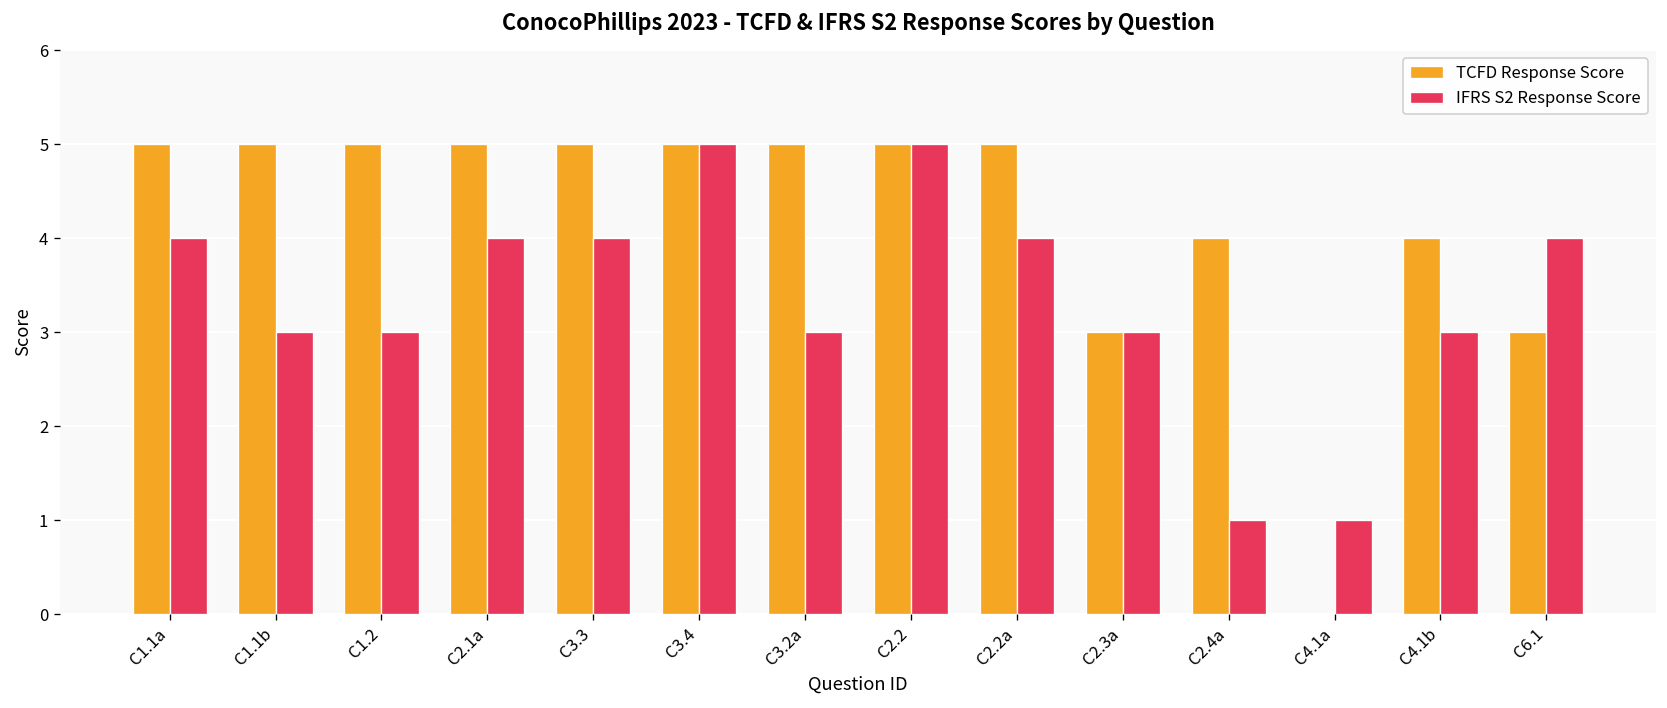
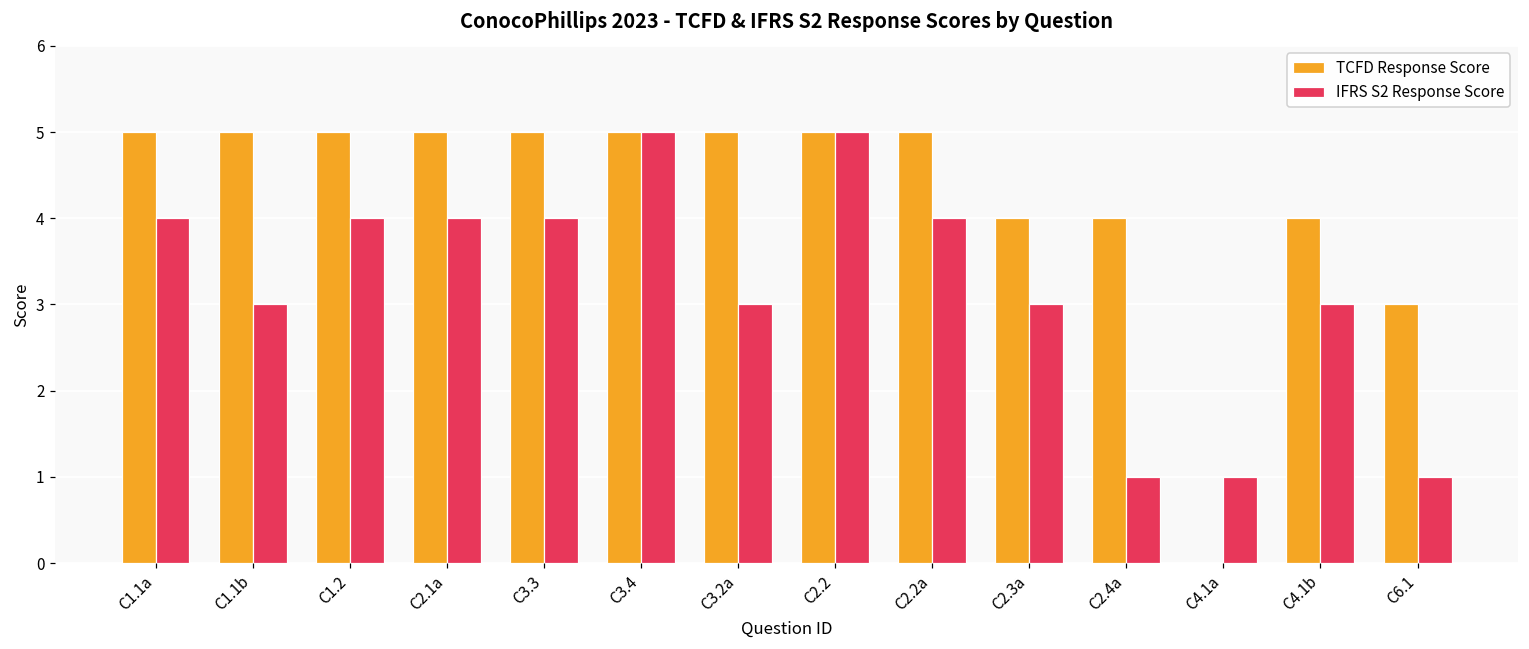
  {
    "TCFD Response Score": {
      "C1.1a": 5,
      "C1.1b": 5,
      "C1.2": 5,
      "C2.1a": 5,
      "C3.3": 5,
      "C3.4": 5,
      "C3.2a": 5,
      "C2.2": 5,
      "C2.2a": 5,
-     "C2.3a": 3,
+     "C2.3a": 4,
      "C2.4a": 4,
      "C4.1a": 0,
      "C4.1b": 4,
      "C6.1": 3
    },
    "IFRS S2 Response Score": {
      "C1.1a": 4,
      "C1.1b": 3,
-     "C1.2": 3,
+     "C1.2": 4,
      "C2.1a": 4,
      "C3.3": 4,
      "C3.4": 5,
      "C3.2a": 3,
      "C2.2": 5,
      "C2.2a": 4,
      "C2.3a": 3,
      "C2.4a": 1,
      "C4.1a": 1,
      "C4.1b": 3,
-     "C6.1": 4
+     "C6.1": 1
    }
  }
